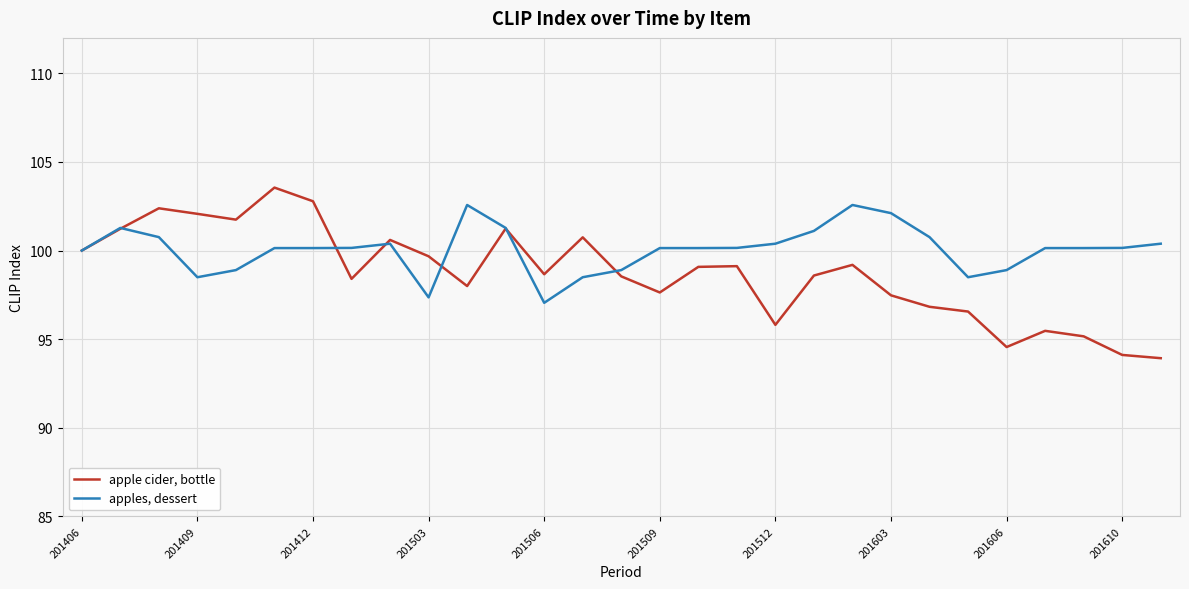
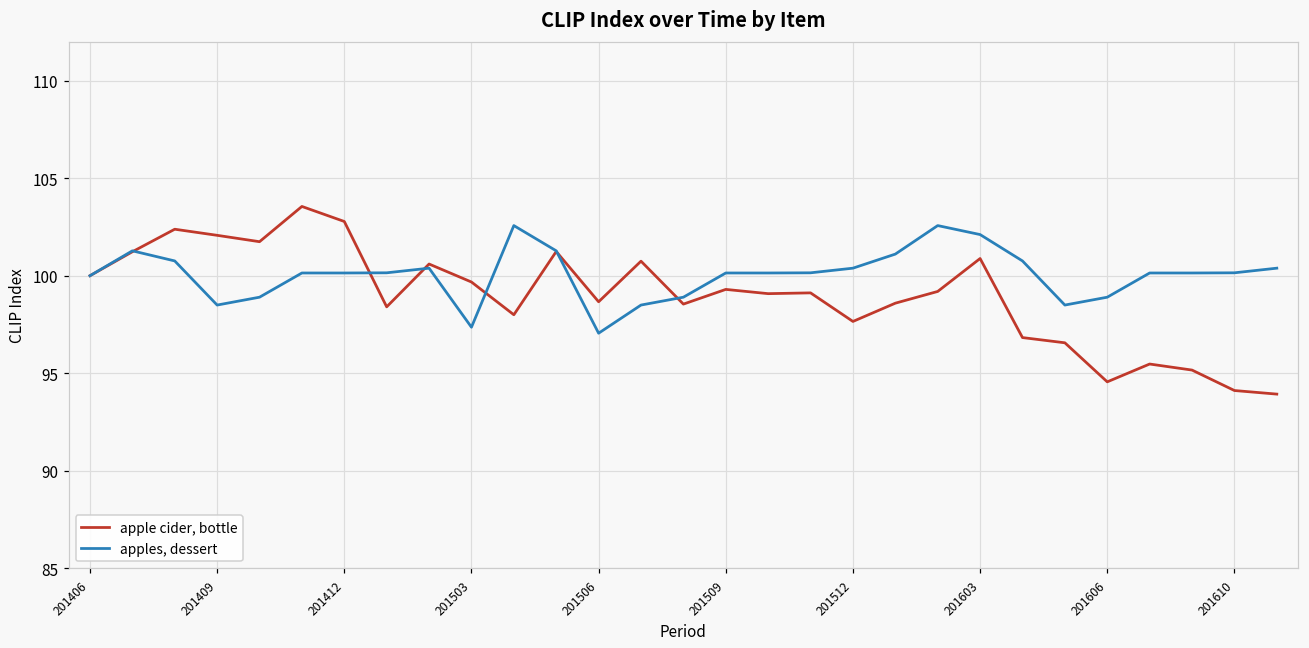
  {
    "apple cider, bottle": {
      "201409": 102.1,
      "201412": 102.8,
      "201503": 99.7,
      "201506": 98.7,
-     "201509": 97.6,
-     "201512": 95.8,
-     "201603": 97.5,
+     "201509": 99.3,
+     "201512": 97.7,
+     "201603": 100.9,
      "201606": 94.6,
      "201610": 94.1
    },
    "apples, dessert": {
      "201409": 98.5,
      "201412": 100.1,
      "201503": 97.4,
      "201506": 97.1,
      "201509": 100.1,
      "201512": 100.4,
      "201603": 102.1,
      "201606": 98.9,
      "201610": 100.1
    }
  }
